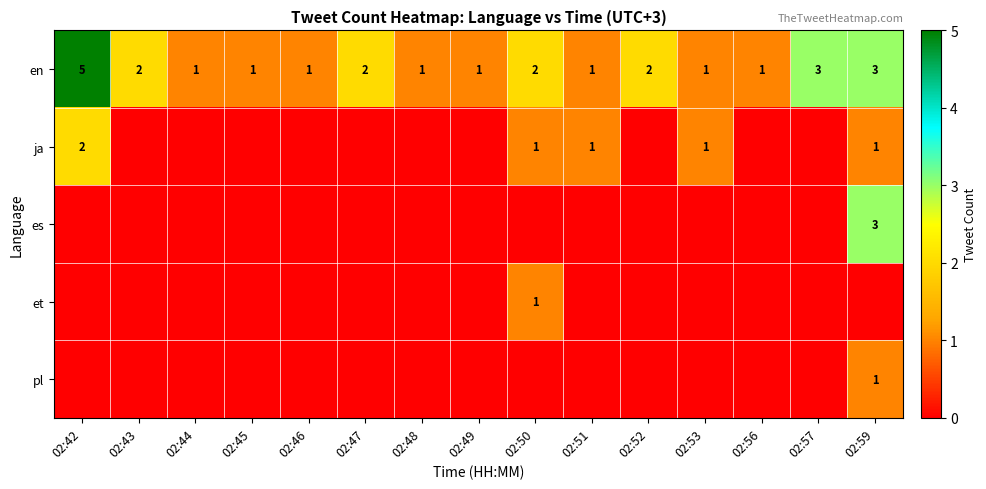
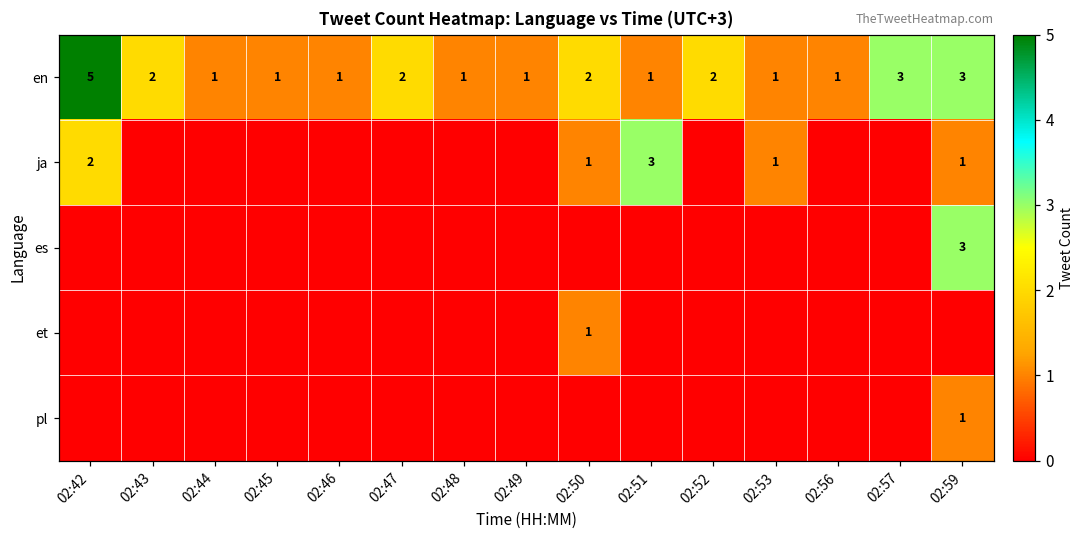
  {
    "en": {
      "02:42": 5,
      "02:43": 2,
      "02:44": 1,
      "02:45": 1,
      "02:46": 1,
      "02:47": 2,
      "02:48": 1,
      "02:49": 1,
      "02:50": 2,
      "02:51": 1,
      "02:52": 2,
      "02:53": 1,
      "02:56": 1,
      "02:57": 3,
      "02:59": 3
    },
    "ja": {
      "02:42": 2,
      "02:50": 1,
-     "02:51": 1,
+     "02:51": 3,
      "02:53": 1,
      "02:59": 1
    },
    "es": {
      "02:59": 3
    },
    "et": {
      "02:50": 1
    },
    "pl": {
      "02:59": 1
    }
  }
